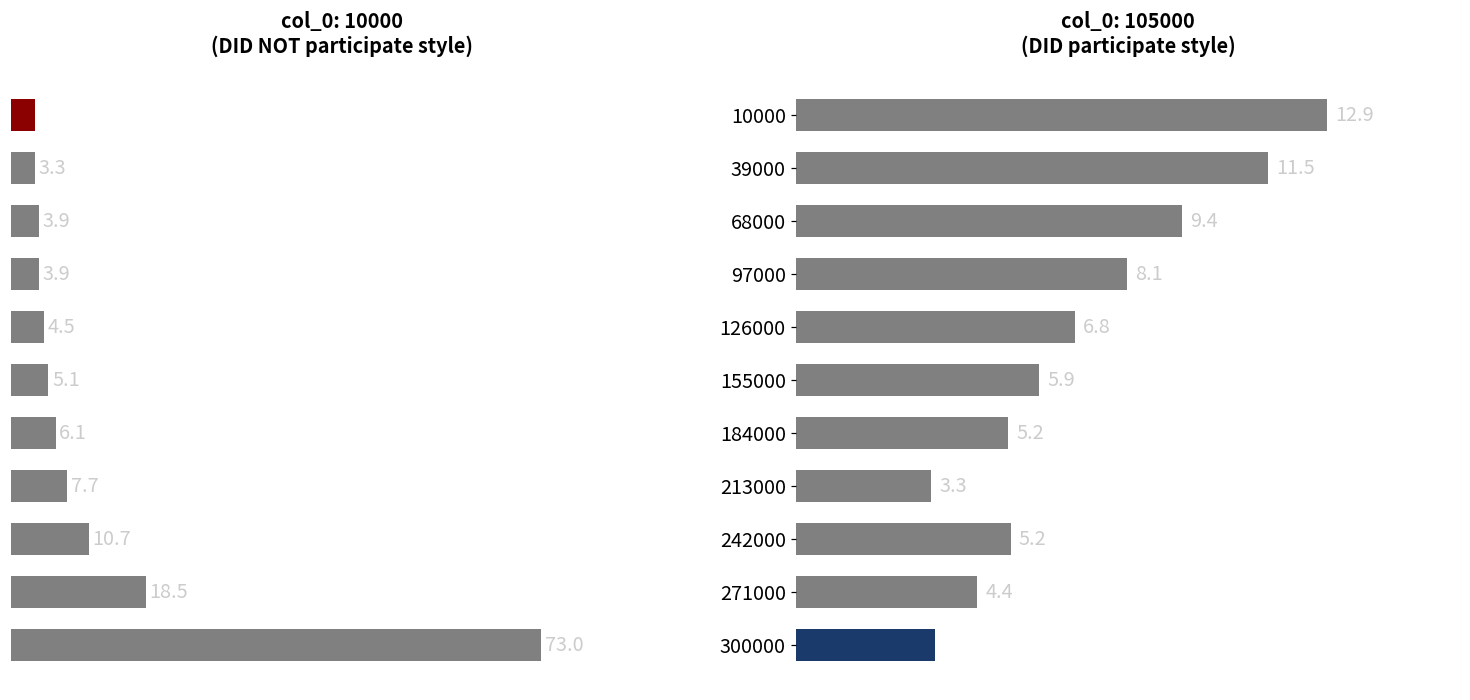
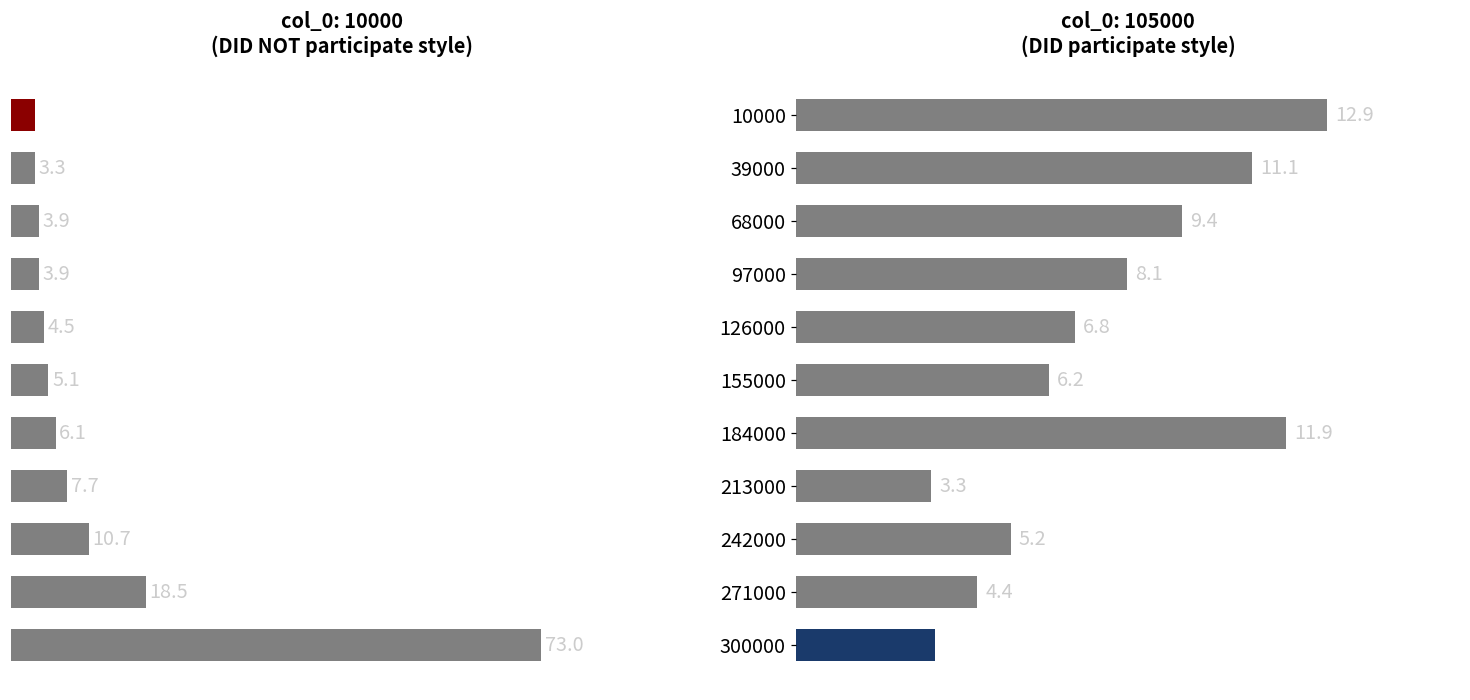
  {
    "col_0: 105000 (DID participate style)": {
      "10000": 12.9,
-     "39000": 11.5,
+     "39000": 11.1,
      "68000": 9.4,
      "97000": 8.1,
      "126000": 6.8,
-     "155000": 5.9,
-     "184000": 5.2,
+     "155000": 6.2,
+     "184000": 11.9,
      "213000": 3.3,
      "242000": 5.2,
      "271000": 4.4
    }
  }
